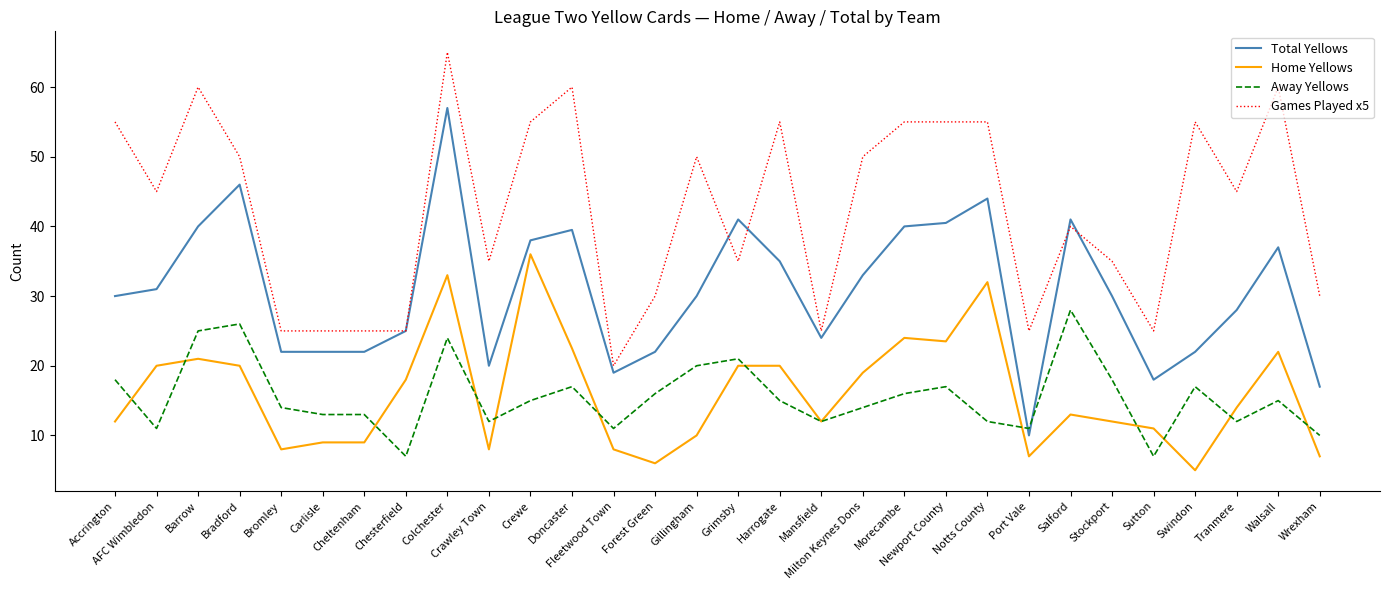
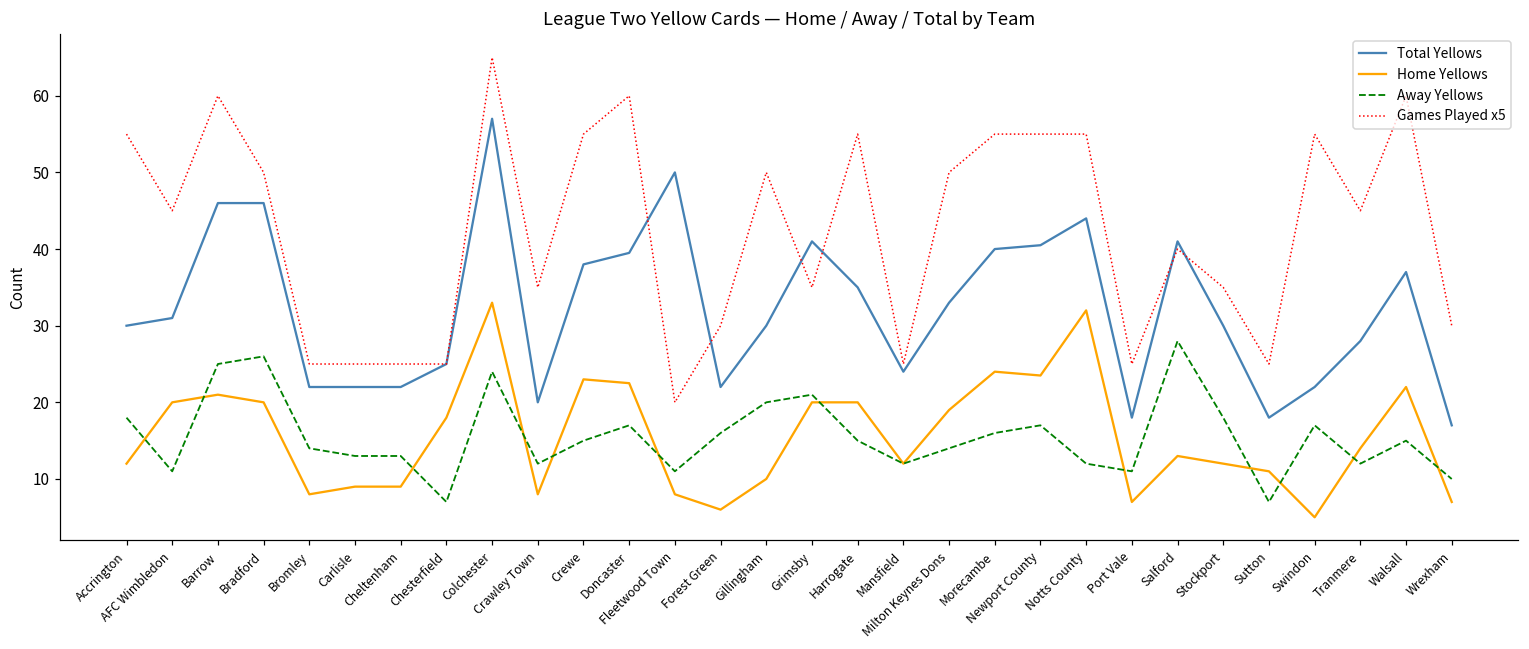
  {
    "Total Yellows": {
      "Accrington": 30,
      "AFC Wimbledon": 31,
-     "Barrow": 40,
+     "Barrow": 46,
      "Bradford": 46,
      "Bromley": 22,
      "Carlisle": 22,
      "Cheltenham": 22,
      "Colchester": 57,
      "Crawley Town": 20,
      "Crewe": 38,
      "Doncaster": 40,
-     "Fleetwood Town": 19,
+     "Fleetwood Town": 50,
      "Forest Green": 22,
      "Gillingham": 30,
      "Grimsby": 41,
      "Harrogate": 35,
      "Mansfield": 24,
      "Milton Keynes Dons": 33,
      "Morecambe": 40,
      "Newport County": 41,
      "Notts County": 44,
-     "Port Vale": 10,
+     "Port Vale": 18,
      "Salford": 41,
      "Stockport": 30,
      "Sutton": 18,
      "Swindon": 22,
      "Tranmere": 28,
      "Walsall": 37,
      "Wrexham": 17
    },
    "Home Yellows": {
      "Accrington": 12,
      "AFC Wimbledon": 20,
      "Barrow": 21,
      "Bradford": 20,
      "Bromley": 8,
      "Carlisle": 9,
      "Cheltenham": 9,
      "Chesterfield": 18,
      "Colchester": 33,
      "Crawley Town": 8,
-     "Crewe": 36,
+     "Crewe": 23,
      "Doncaster": 23,
      "Fleetwood Town": 8,
      "Forest Green": 6,
      "Gillingham": 10,
      "Grimsby": 20,
      "Harrogate": 20,
      "Milton Keynes Dons": 19,
      "Morecambe": 24,
      "Newport County": 24,
      "Notts County": 32,
      "Port Vale": 7,
      "Salford": 13,
      "Stockport": 12,
      "Sutton": 11,
      "Swindon": 5,
      "Tranmere": 14,
      "Walsall": 22,
      "Wrexham": 7
    },
    "Away Yellows": {
      "Accrington": 18,
      "AFC Wimbledon": 11,
      "Barrow": 25,
      "Bradford": 26,
      "Bromley": 14,
      "Carlisle": 13,
      "Cheltenham": 13,
      "Chesterfield": 7,
      "Colchester": 24,
      "Crawley Town": 12,
      "Crewe": 15,
      "Doncaster": 17,
      "Fleetwood Town": 11,
      "Forest Green": 16,
      "Gillingham": 20,
      "Grimsby": 21,
      "Harrogate": 15,
      "Milton Keynes Dons": 14,
      "Morecambe": 16,
      "Newport County": 17,
      "Notts County": 12,
      "Port Vale": 11,
      "Salford": 28,
      "Stockport": 18,
      "Sutton": 7,
      "Swindon": 17,
      "Tranmere": 12,
      "Walsall": 15,
      "Wrexham": 10
    },
    "Games Played x5": {
      "Accrington": 55,
      "AFC Wimbledon": 45,
      "Barrow": 60,
      "Bradford": 50,
      "Bromley": 25,
      "Carlisle": 25,
      "Cheltenham": 25,
      "Colchester": 65,
      "Crawley Town": 35,
      "Crewe": 55,
      "Doncaster": 60,
      "Fleetwood Town": 20,
      "Forest Green": 30,
      "Gillingham": 50,
      "Grimsby": 35,
      "Harrogate": 55,
      "Mansfield": 25,
      "Milton Keynes Dons": 50,
      "Morecambe": 55,
      "Newport County": 55,
      "Notts County": 55,
      "Port Vale": 25,
      "Salford": 40,
      "Stockport": 35,
      "Sutton": 25,
      "Swindon": 55,
      "Tranmere": 45,
      "Wrexham": 30
    }
  }
